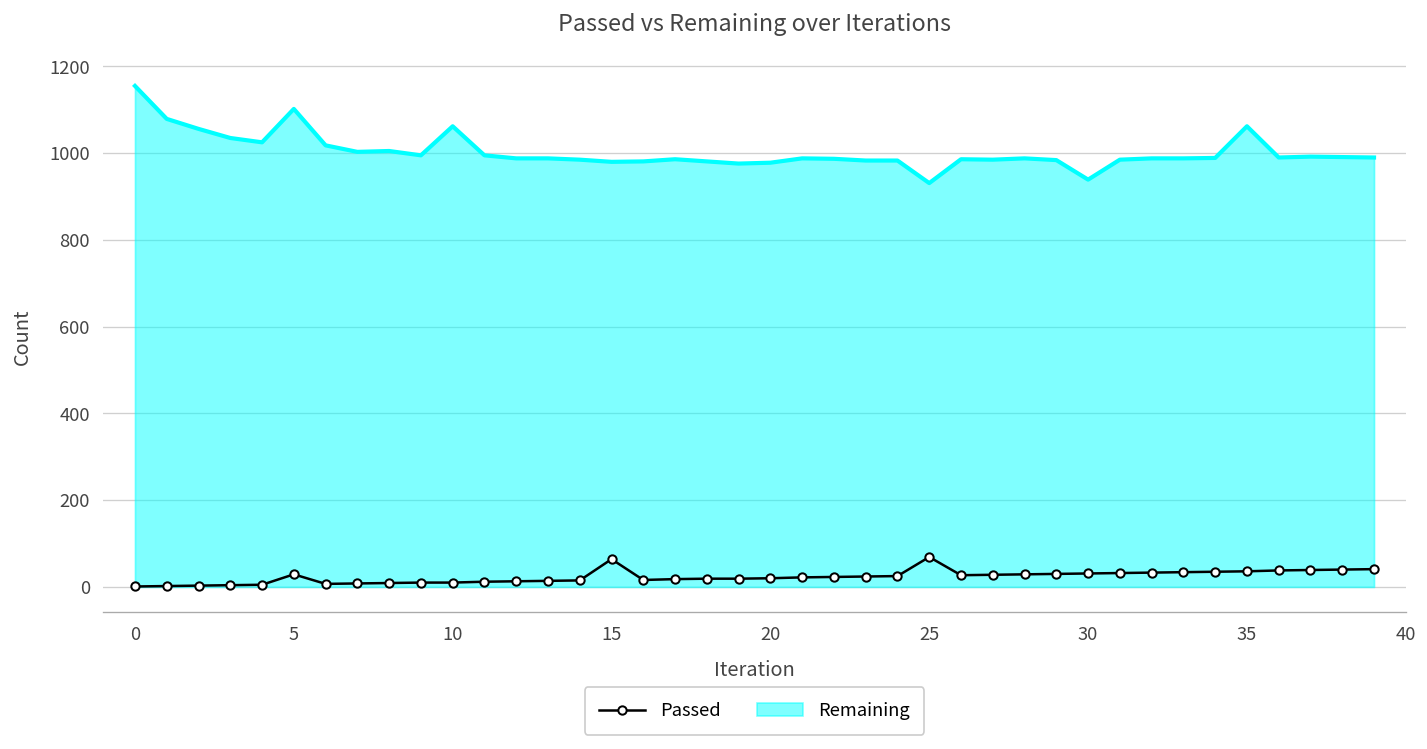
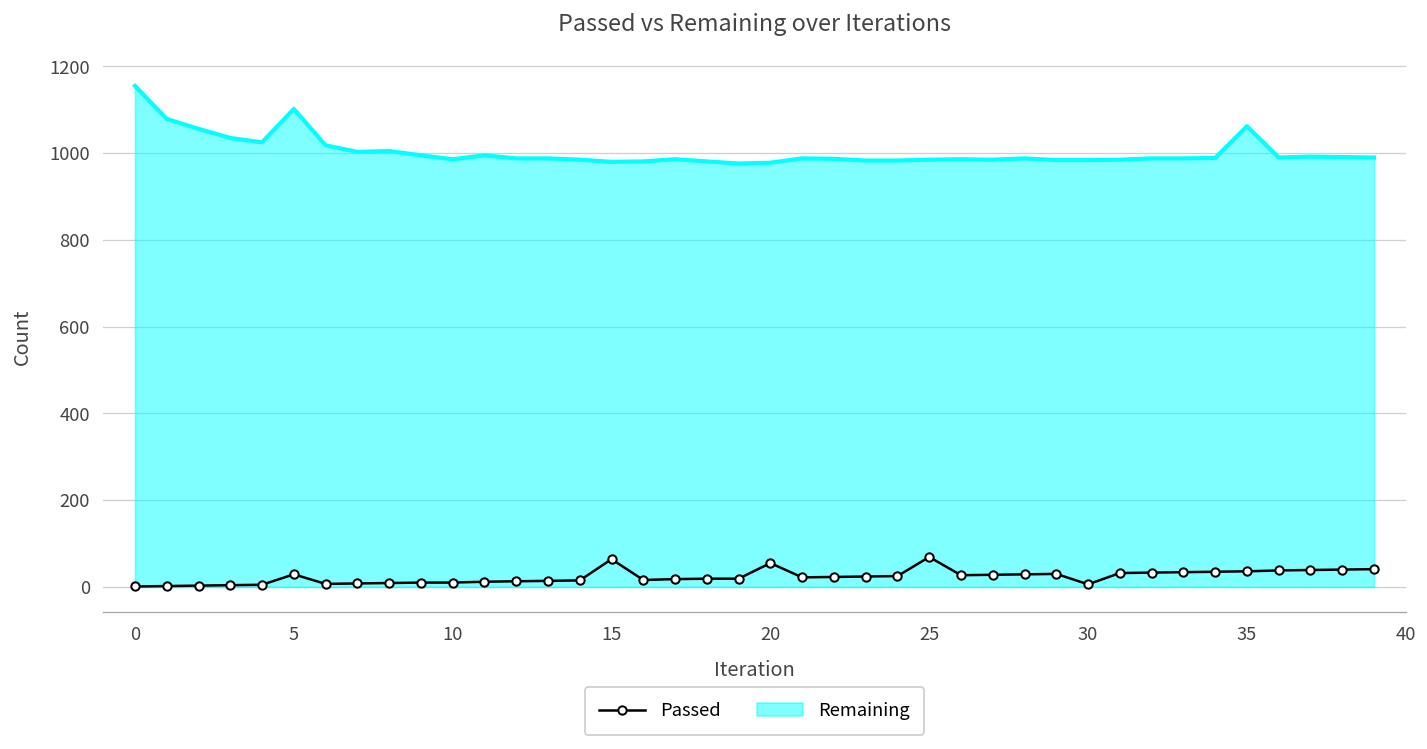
  {
    "Passed": {
      "0": 0,
      "5": 30,
      "10": 10,
      "15": 60,
-     "20": 20,
+     "20": 60,
      "25": 70,
-     "30": 30,
+     "30": 10,
      "35": 40
    },
    "Remaining": {
      "0": 1160,
      "5": 1100,
-     "10": 1060,
+     "10": 990,
      "15": 980,
      "20": 980,
-     "25": 930,
-     "30": 940,
+     "25": 990,
+     "30": 980,
      "35": 1060
    }
  }
